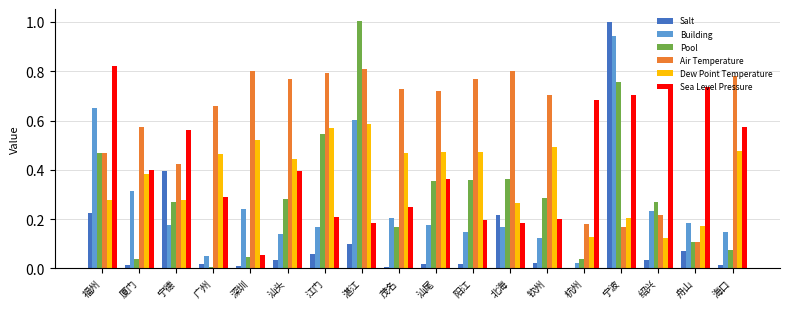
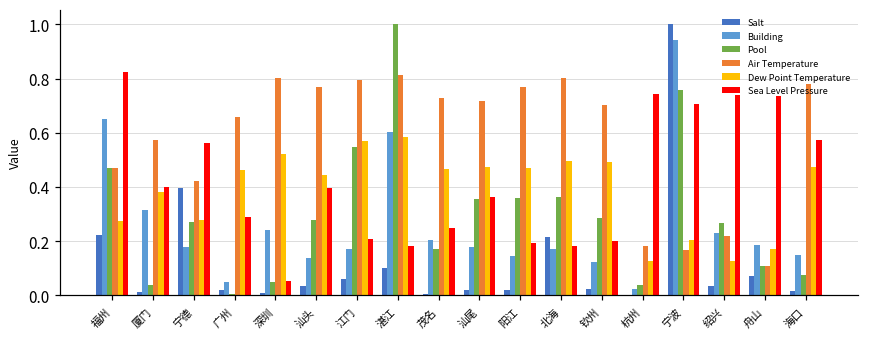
  {
    "Pool": {
      "福州": 0.47,
      "厦门": 0.04,
      "宁德": 0.27,
      "深圳": 0.05,
      "汕头": 0.28,
      "江门": 0.55,
      "湛江": 1.00,
      "茂名": 0.17,
      "汕尾": 0.36,
      "阳江": 0.36,
      "北海": 0.36,
      "钦州": 0.29,
      "杭州": 0.04,
      "宁波": 0.76,
      "绍兴": 0.27,
      "舟山": 0.11,
      "海口": 0.08
    },
    "Air Temperature": {
      "福州": 0.47,
      "厦门": 0.57,
      "宁德": 0.42,
      "广州": 0.66,
      "深圳": 0.80,
      "汕头": 0.77,
      "江门": 0.79,
      "湛江": 0.81,
      "茂名": 0.73,
      "汕尾": 0.72,
      "阳江": 0.77,
      "北海": 0.80,
      "钦州": 0.70,
      "杭州": 0.18,
      "宁波": 0.17,
      "绍兴": 0.22,
      "舟山": 0.11,
      "海口": 0.78
    },
    "Dew Point Temperature": {
      "福州": 0.28,
      "厦门": 0.38,
      "宁德": 0.28,
      "广州": 0.46,
      "深圳": 0.52,
      "汕头": 0.44,
      "江门": 0.57,
      "湛江": 0.59,
      "茂名": 0.47,
      "汕尾": 0.47,
      "阳江": 0.47,
-     "北海": 0.27,
+     "北海": 0.50,
      "钦州": 0.49,
      "杭州": 0.13,
      "宁波": 0.20,
      "绍兴": 0.13,
      "舟山": 0.17,
      "海口": 0.47
    },
    "Sea Level Pressure": {
      "福州": 0.82,
      "厦门": 0.40,
      "宁德": 0.56,
      "广州": 0.29,
      "深圳": 0.05,
      "汕头": 0.40,
      "江门": 0.21,
      "湛江": 0.18,
      "茂名": 0.25,
      "汕尾": 0.36,
      "阳江": 0.19,
      "北海": 0.18,
      "钦州": 0.20,
-     "杭州": 0.68,
+     "杭州": 0.74,
      "宁波": 0.71,
      "绍兴": 0.74,
      "舟山": 0.73,
      "海口": 0.57
    }
  }
